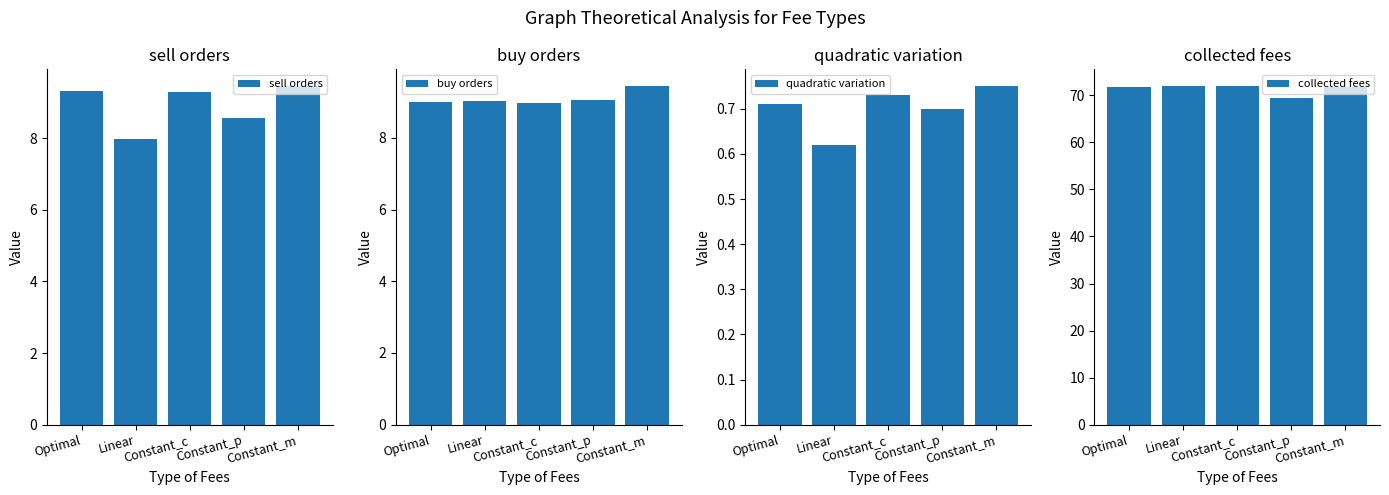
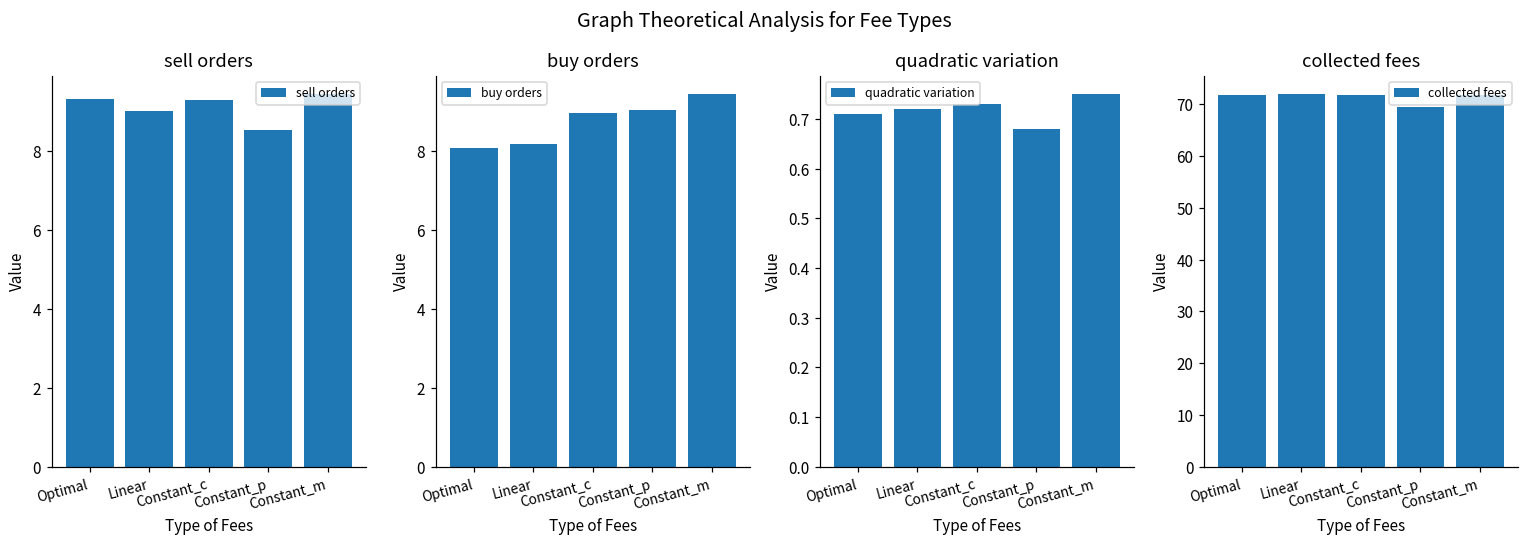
  {
    "sell orders": {
      "Optimal": 9.3,
-     "Linear": 8.0,
+     "Linear": 9.0,
      "Constant_c": 9.3,
      "Constant_p": 8.6
    },
    "buy orders": {
-     "Optimal": 9.0,
-     "Linear": 9.0,
+     "Optimal": 8.1,
+     "Linear": 8.2,
      "Constant_c": 9.0,
      "Constant_p": 9.1,
      "Constant_m": 9.4
    },
    "quadratic variation": {
      "Optimal": 0.71,
-     "Linear": 0.62,
+     "Linear": 0.72,
      "Constant_c": 0.73,
-     "Constant_p": 0.70,
+     "Constant_p": 0.68,
      "Constant_m": 0.75
    },
    "collected fees": {
      "Optimal": 72,
      "Linear": 72,
      "Constant_c": 72,
      "Constant_p": 70
    }
  }
